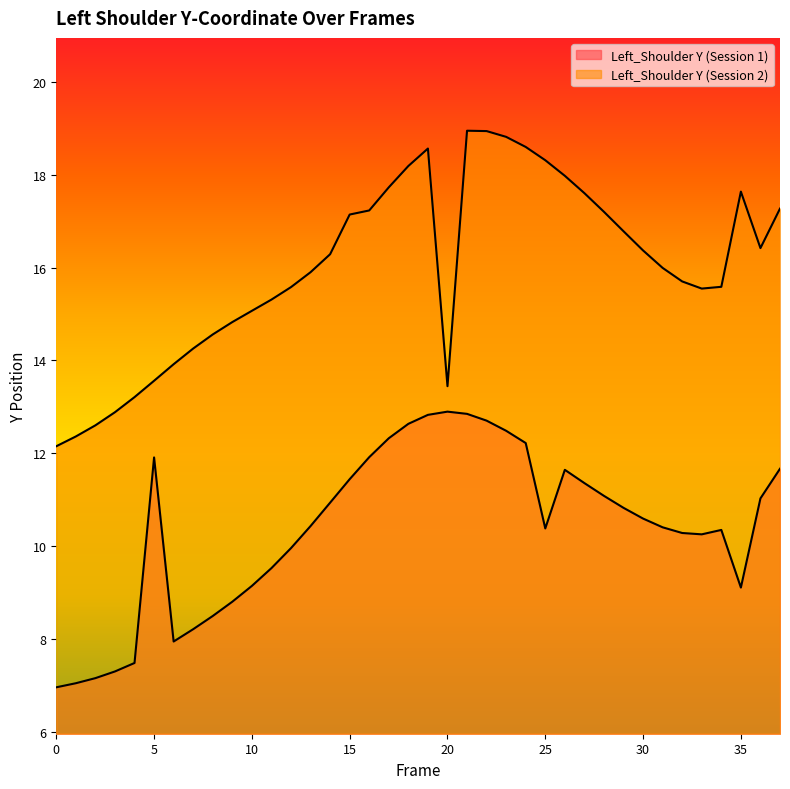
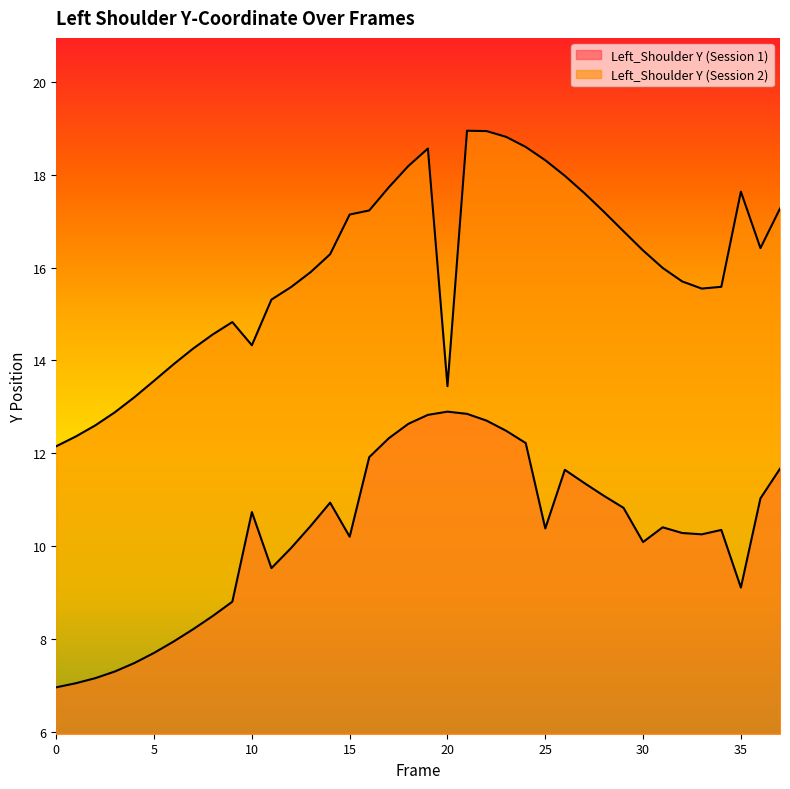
  {
    "Left_Shoulder Y (Session 1)": {
      "0": 7.0,
-     "5": 11.9,
-     "10": 9.1,
-     "15": 11.4,
+     "5": 7.7,
+     "10": 10.7,
+     "15": 10.2,
      "20": 12.9,
      "25": 10.4,
-     "30": 10.6,
+     "30": 10.1,
      "35": 9.1
    },
    "Left_Shoulder Y (Session 2)": {
      "0": 12.2,
      "5": 13.6,
-     "10": 15.1,
+     "10": 14.3,
      "15": 17.1,
      "20": 13.4,
      "25": 18.3,
      "30": 16.4,
      "35": 17.6
    }
  }
